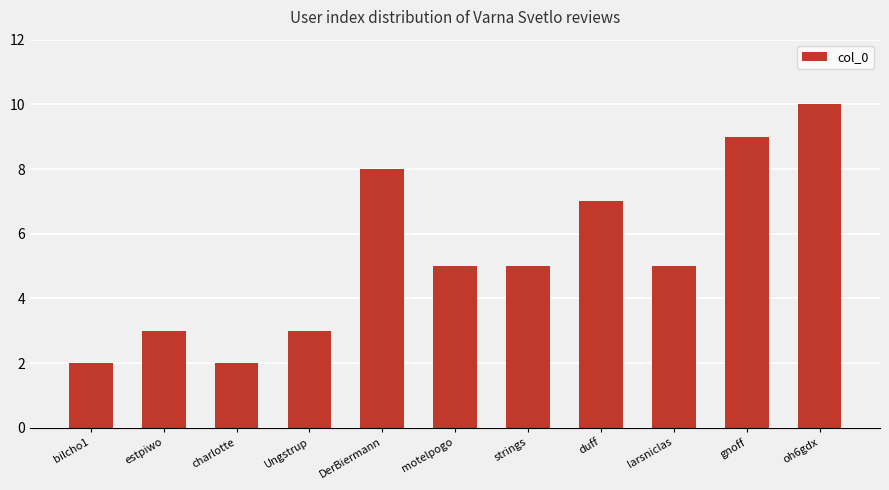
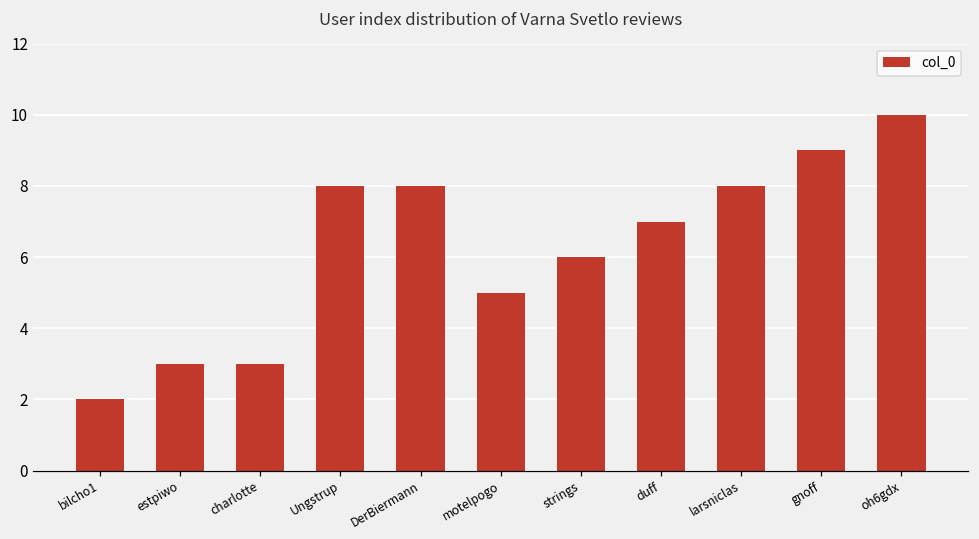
  {
    "bilcho1": 2,
    "estpiwo": 3,
-   "charlotte": 2,
-   "Ungstrup": 3,
+   "charlotte": 3,
+   "Ungstrup": 8,
    "DerBiermann": 8,
    "motelpogo": 5,
-   "strings": 5,
+   "strings": 6,
    "duff": 7,
-   "larsniclas": 5,
+   "larsniclas": 8,
    "gnoff": 9,
    "oh6gdx": 10
  }
